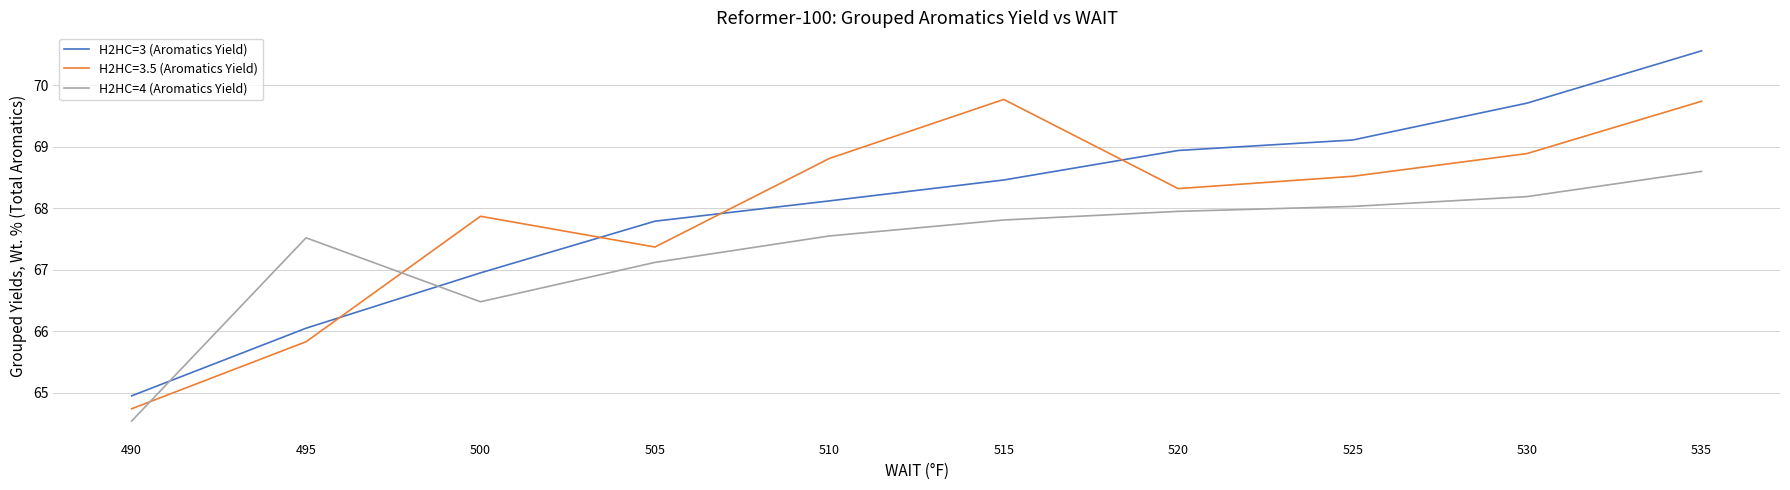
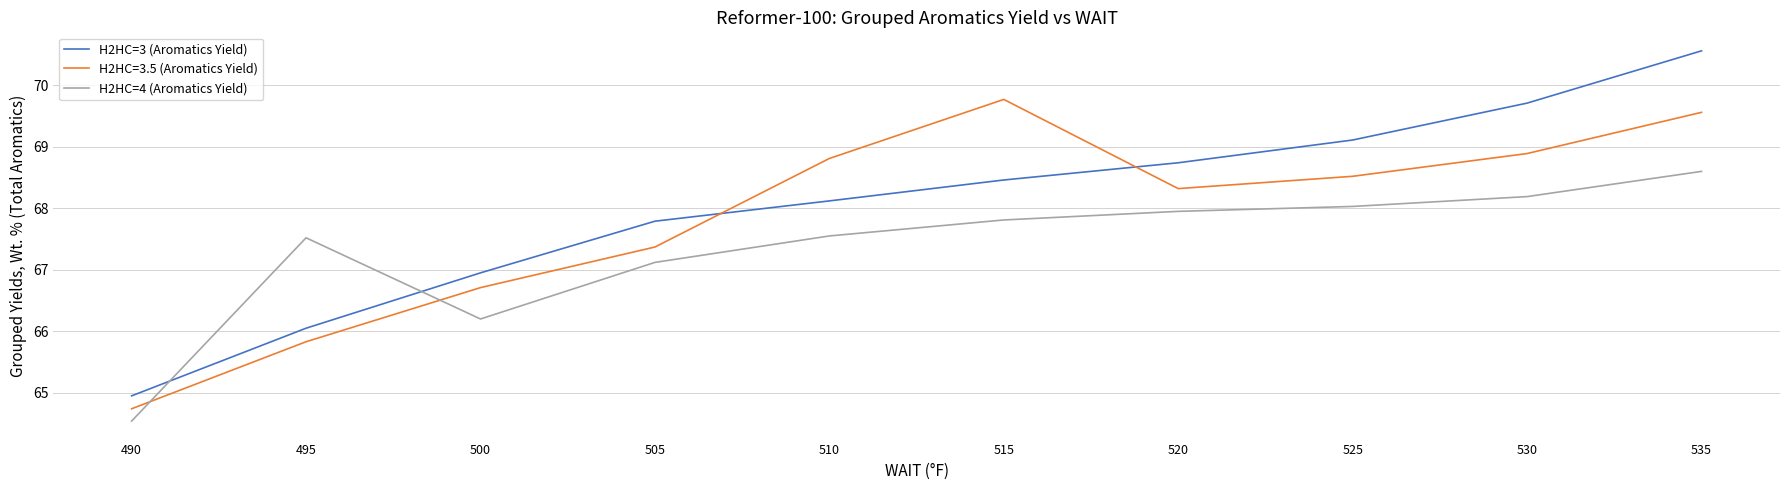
  {
    "H2HC=3 (Aromatics Yield)": {
      "490": 65.0,
      "495": 66.1,
      "500": 67.0,
      "505": 67.8,
      "510": 68.1,
      "515": 68.5,
-     "520": 68.9,
+     "520": 68.7,
      "525": 69.1,
      "530": 69.7,
      "535": 70.6
    },
    "H2HC=3.5 (Aromatics Yield)": {
      "490": 64.7,
      "495": 65.8,
-     "500": 67.9,
+     "500": 66.7,
      "505": 67.4,
      "510": 68.8,
      "515": 69.8,
      "520": 68.3,
      "525": 68.5,
      "530": 68.9,
-     "535": 69.7
+     "535": 69.6
    },
    "H2HC=4 (Aromatics Yield)": {
      "490": 64.5,
      "495": 67.5,
-     "500": 66.5,
+     "500": 66.2,
      "505": 67.1,
      "510": 67.6,
      "515": 67.8,
      "520": 68.0,
      "525": 68.0,
      "530": 68.2,
      "535": 68.6
    }
  }
